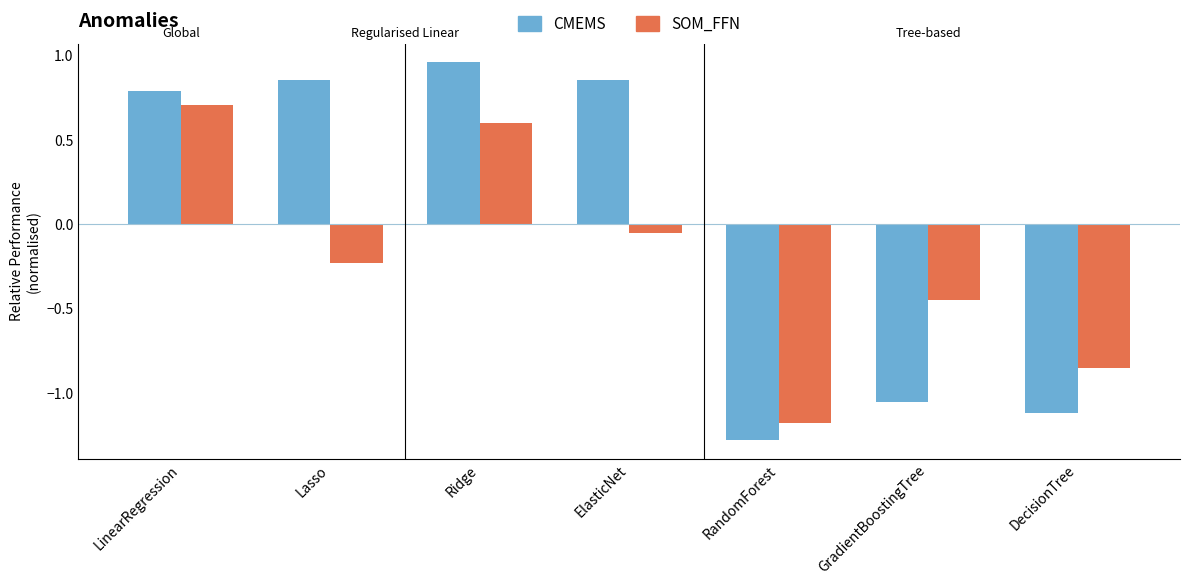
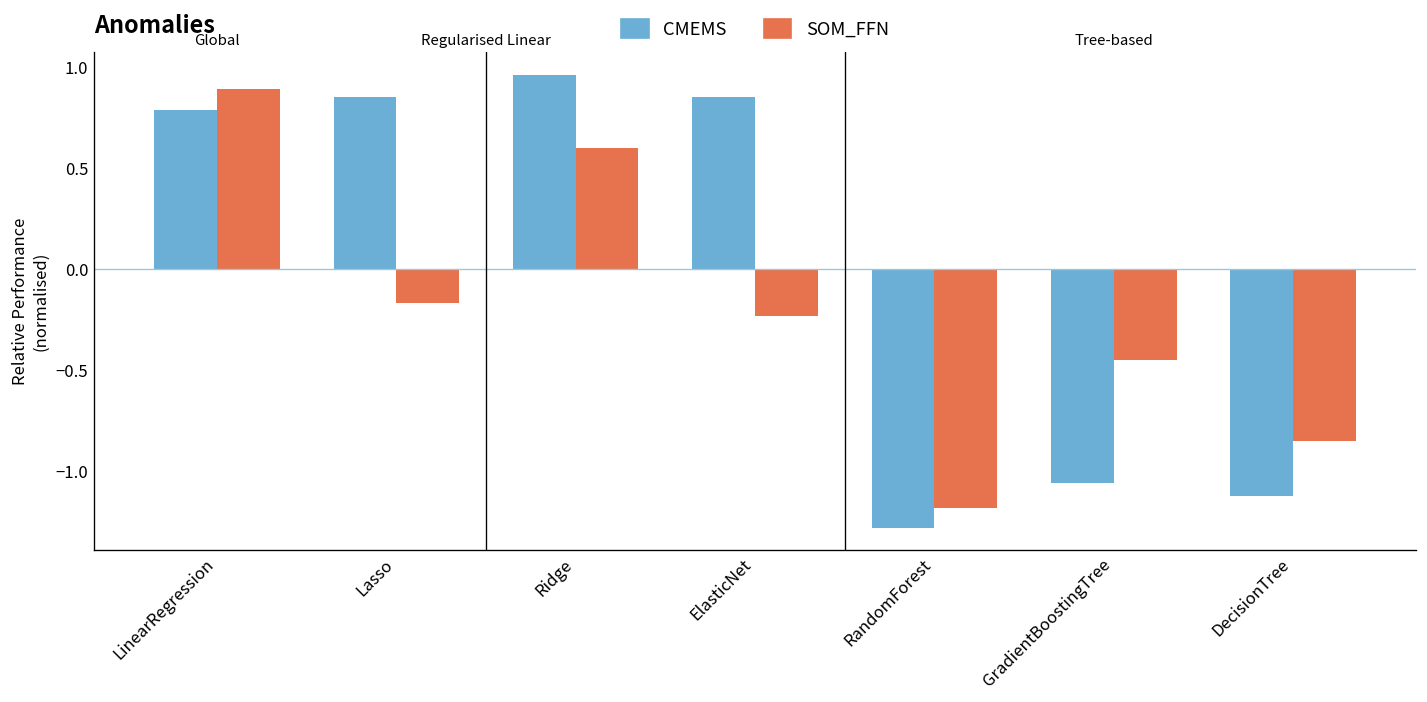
  {
    "CMEMS": {
      "LinearRegression": 0.79,
      "Lasso": 0.85,
      "Ridge": 0.96,
      "ElasticNet": 0.85,
      "RandomForest": -1.28,
      "GradientBoostingTree": -1.06,
      "DecisionTree": -1.12
    },
    "SOM_FFN": {
-     "LinearRegression": 0.71,
-     "Lasso": -0.23,
+     "LinearRegression": 0.89,
+     "Lasso": -0.17,
      "Ridge": 0.60,
-     "ElasticNet": -0.05,
+     "ElasticNet": -0.23,
      "RandomForest": -1.18,
      "GradientBoostingTree": -0.45,
      "DecisionTree": -0.85
    }
  }
